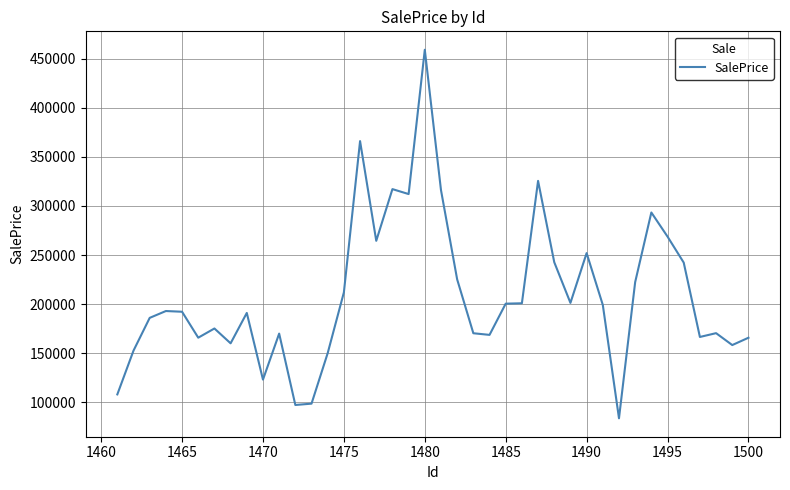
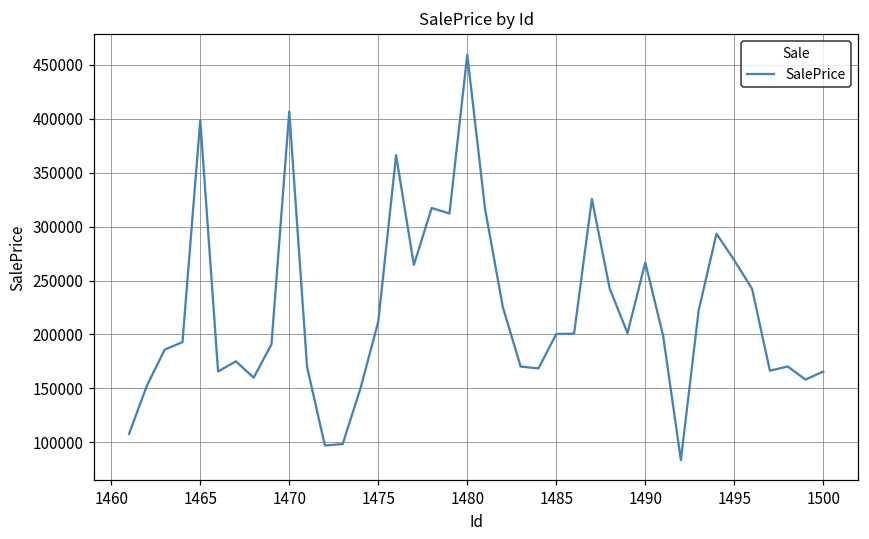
  {
-   "1465": 190000,
-   "1470": 120000,
+   "1465": 400000,
+   "1470": 410000,
    "1475": 210000,
    "1480": 460000,
    "1485": 200000,
-   "1490": 250000,
+   "1490": 270000,
    "1495": 270000,
    "1500": 170000
  }
